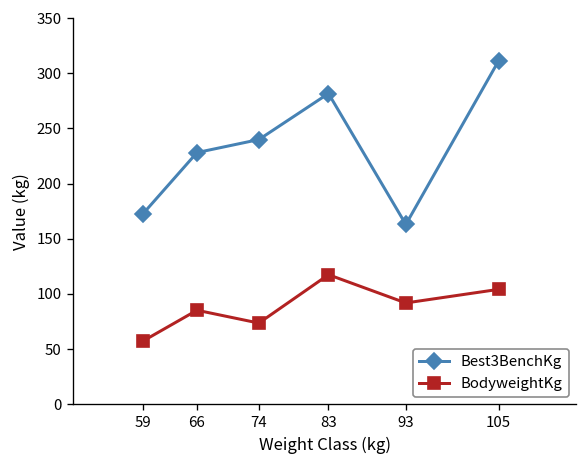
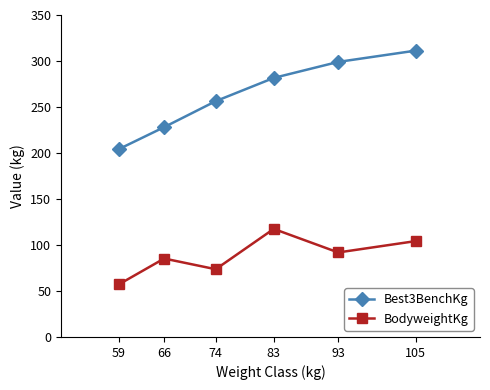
  {
    "Best3BenchKg": {
-     "59": 170,
+     "59": 200,
      "66": 230,
-     "74": 240,
+     "74": 260,
      "83": 280,
-     "93": 160,
+     "93": 300,
      "105": 310
    },
    "BodyweightKg": {
      "59": 60,
      "66": 90,
      "74": 70,
      "83": 120,
      "93": 90,
      "105": 100
    }
  }
